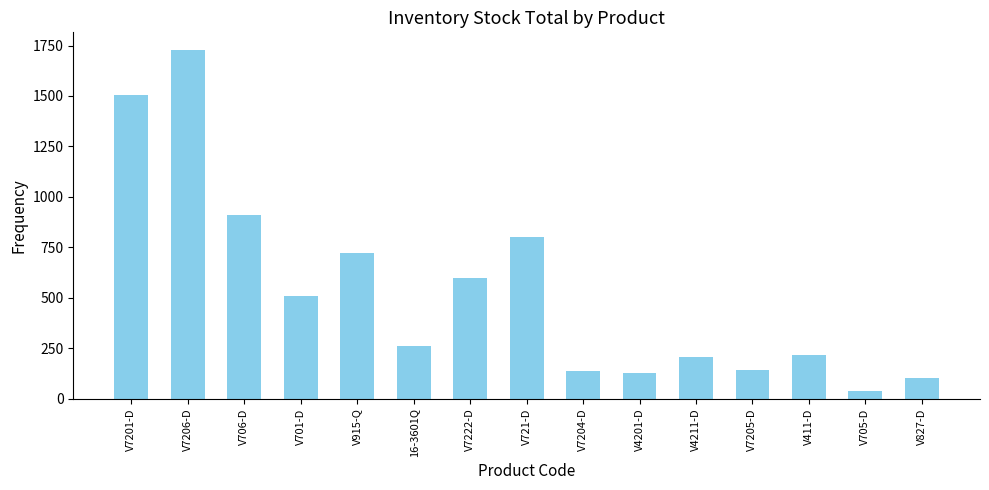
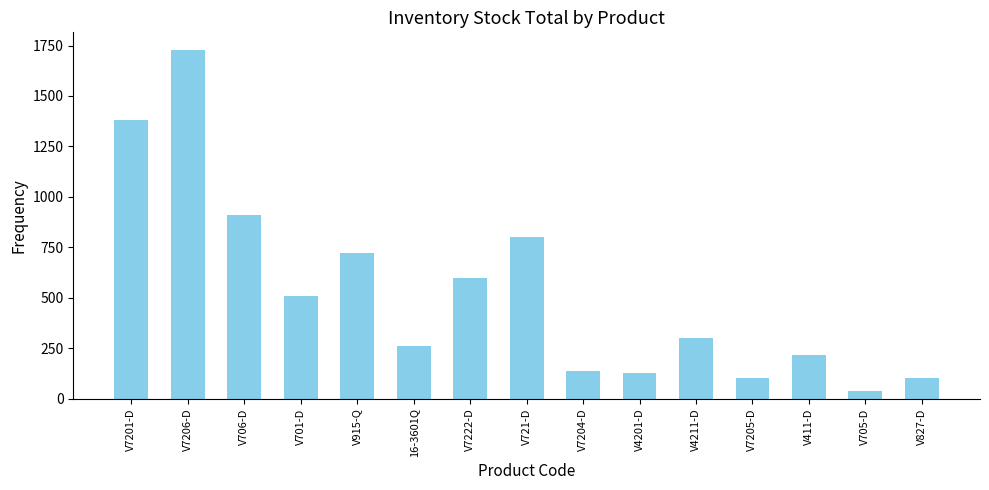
  {
-   "V7201-D": 1510,
+   "V7201-D": 1380,
    "V7206-D": 1730,
    "V706-D": 910,
    "V701-D": 510,
    "V915-Q": 720,
    "16-3601Q": 260,
    "V7222-D": 600,
    "V721-D": 800,
    "V7204-D": 140,
    "V4201-D": 130,
-   "V4211-D": 210,
-   "V7205-D": 140,
+   "V4211-D": 300,
+   "V7205-D": 100,
    "V411-D": 220,
    "V705-D": 40,
    "V827-D": 100
  }
